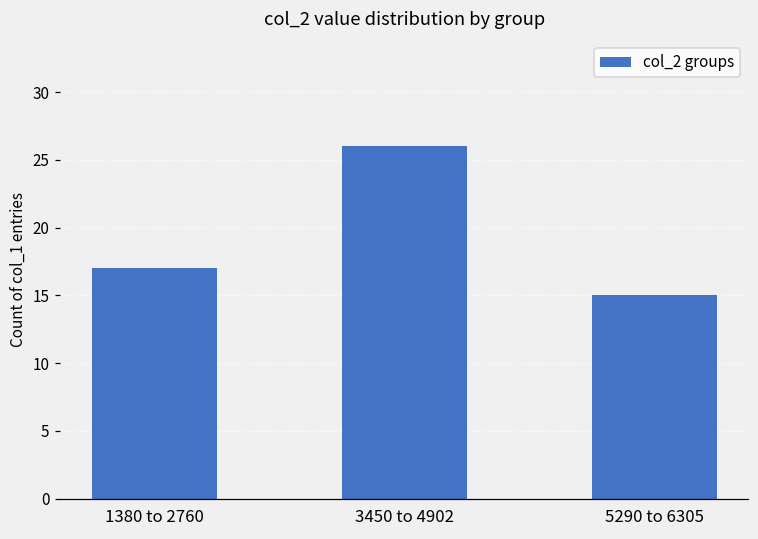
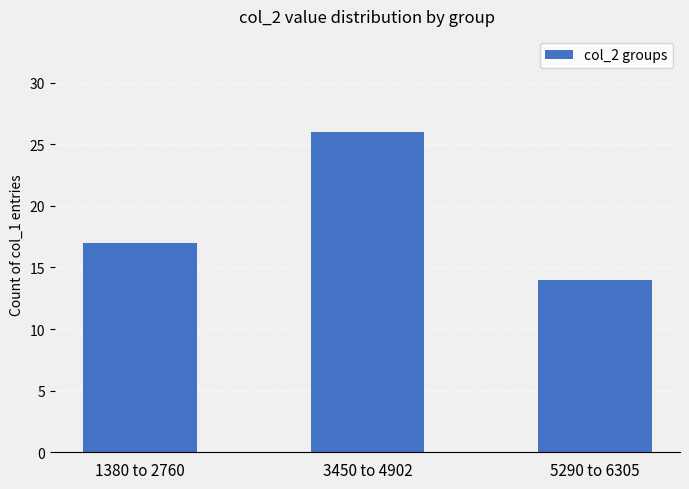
  {
    "1380 to 2760": 17,
    "3450 to 4902": 26,
-   "5290 to 6305": 15
+   "5290 to 6305": 14
  }
